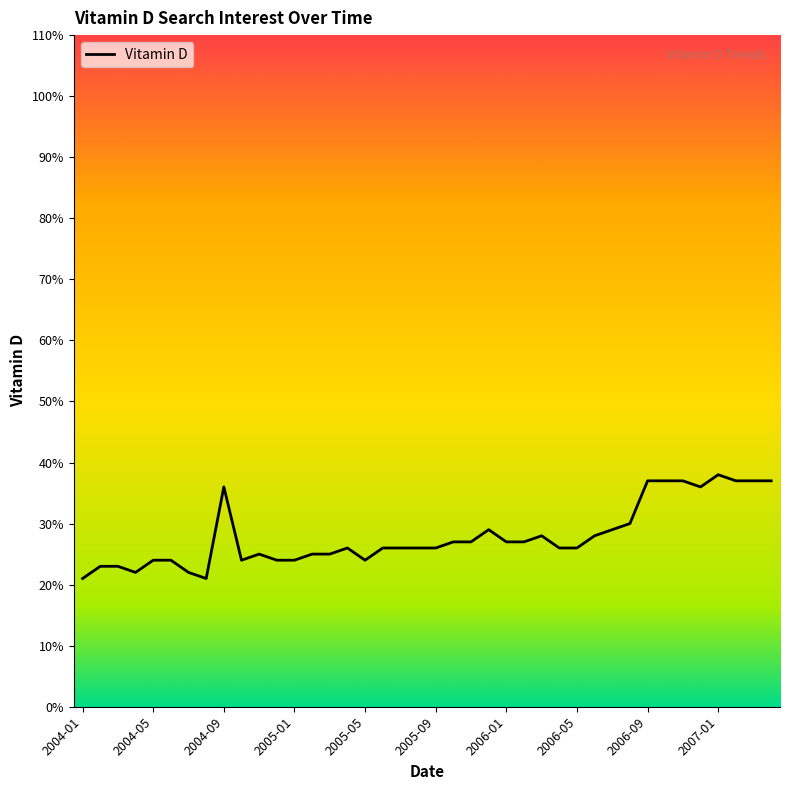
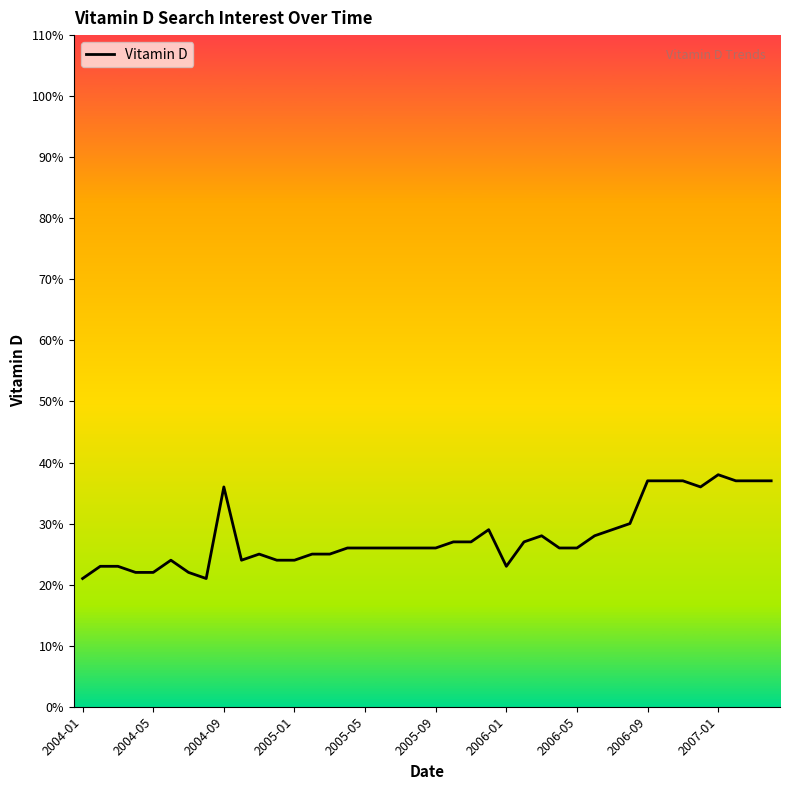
  {
    "2004-01": "21%",
-   "2004-05": "24%",
+   "2004-05": "22%",
    "2004-09": "36%",
    "2005-01": "24%",
-   "2005-05": "24%",
+   "2005-05": "26%",
    "2005-09": "26%",
-   "2006-01": "27%",
+   "2006-01": "23%",
    "2006-05": "26%",
    "2006-09": "37%",
    "2007-01": "38%"
  }
